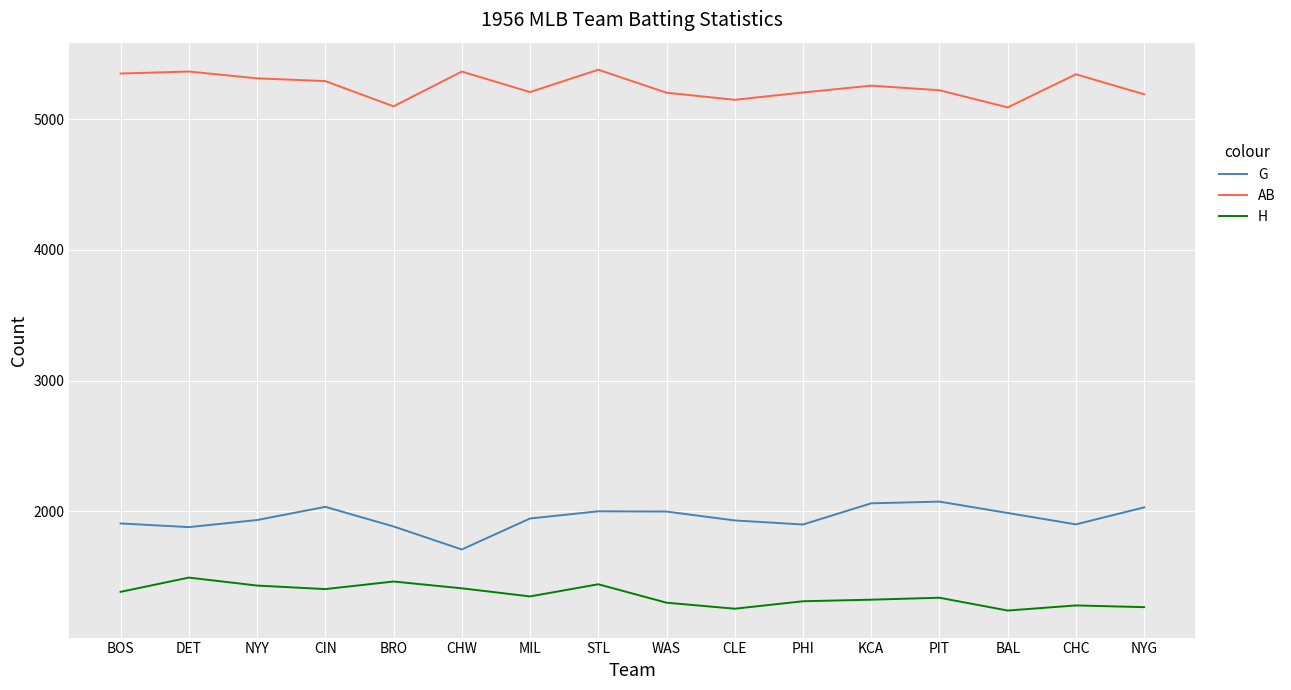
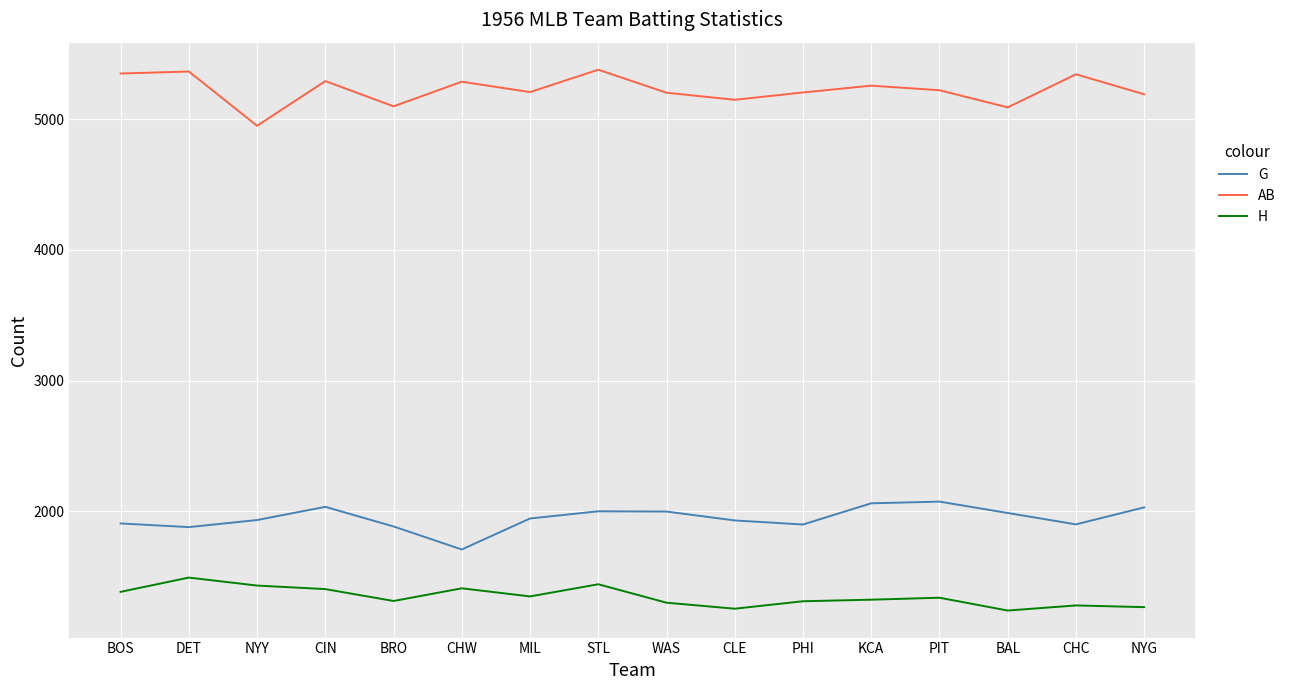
  {
    "G": {
      "BOS": 1910,
      "DET": 1880,
      "NYY": 1930,
      "CIN": 2040,
      "BRO": 1890,
      "CHW": 1710,
      "MIL": 1950,
      "STL": 2000,
      "WAS": 2000,
      "CLE": 1930,
      "PHI": 1900,
      "KCA": 2060,
      "PIT": 2080,
      "BAL": 1990,
      "CHC": 1900,
      "NYG": 2030
    },
    "AB": {
      "BOS": 5350,
      "DET": 5360,
-     "NYY": 5310,
+     "NYY": 4950,
      "CIN": 5290,
      "BRO": 5100,
-     "CHW": 5360,
+     "CHW": 5290,
      "MIL": 5210,
      "STL": 5380,
      "WAS": 5200,
      "CLE": 5150,
      "PHI": 5200,
      "KCA": 5260,
      "PIT": 5220,
      "BAL": 5090,
      "CHC": 5340,
      "NYG": 5190
    },
    "H": {
      "BOS": 1390,
      "DET": 1490,
      "NYY": 1430,
      "CIN": 1410,
-     "BRO": 1460,
+     "BRO": 1320,
      "CHW": 1410,
      "MIL": 1350,
      "STL": 1440,
      "WAS": 1300,
      "CLE": 1260,
      "PHI": 1310,
      "KCA": 1330,
      "PIT": 1340,
      "BAL": 1240,
      "CHC": 1280,
      "NYG": 1270
    }
  }
